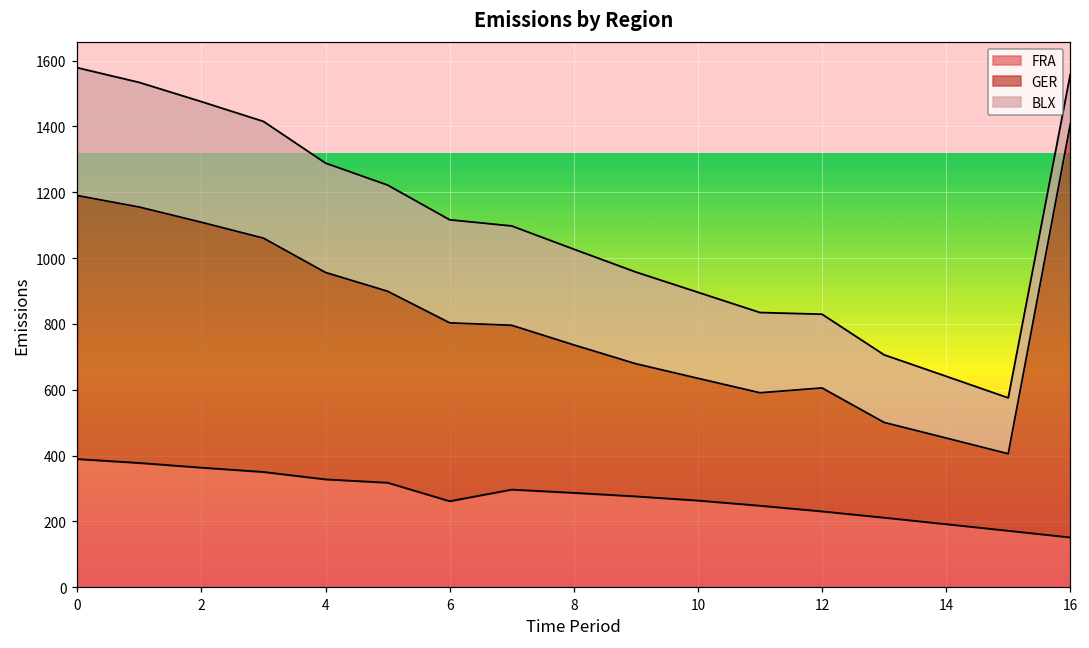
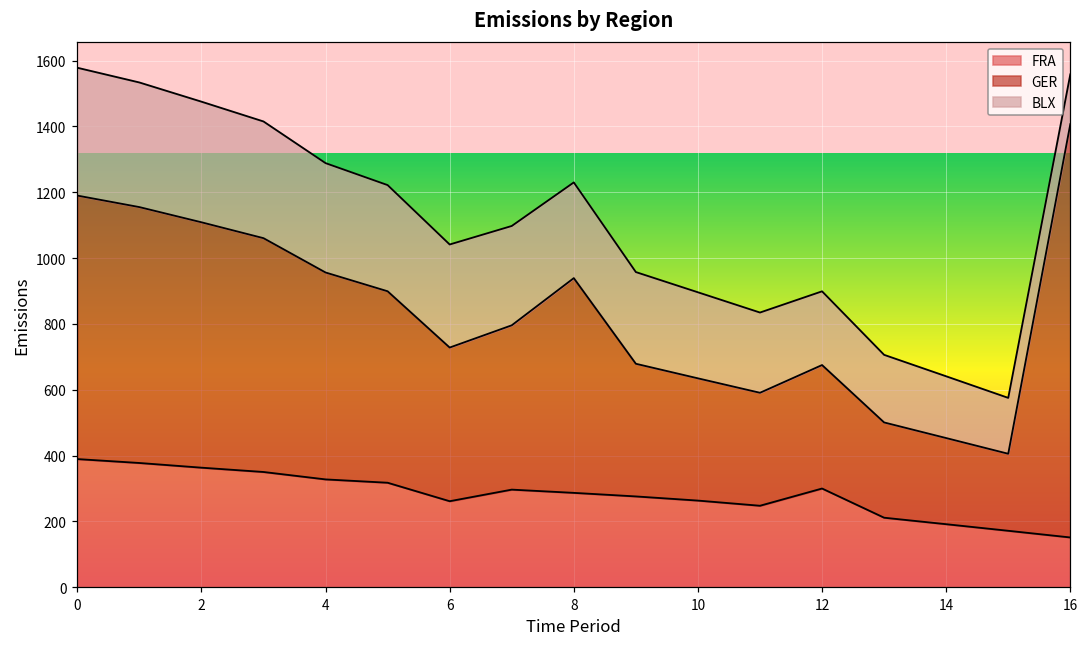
  {
    "FRA": {
      "0": 390,
      "2": 360,
      "4": 330,
      "6": 260,
      "8": 290,
      "10": 260,
-     "12": 230,
+     "12": 300,
      "14": 190,
      "16": 150
    },
    "GER": {
      "0": 800,
      "2": 750,
      "4": 630,
-     "6": 540,
-     "8": 450,
+     "6": 470,
+     "8": 650,
      "10": 370,
      "12": 380,
      "14": 260,
      "16": 1260
    },
    "BLX": {
      "0": 390,
      "2": 370,
      "4": 330,
      "6": 310,
      "8": 290,
      "10": 260,
      "12": 220,
      "14": 190,
      "16": 150
    }
  }
